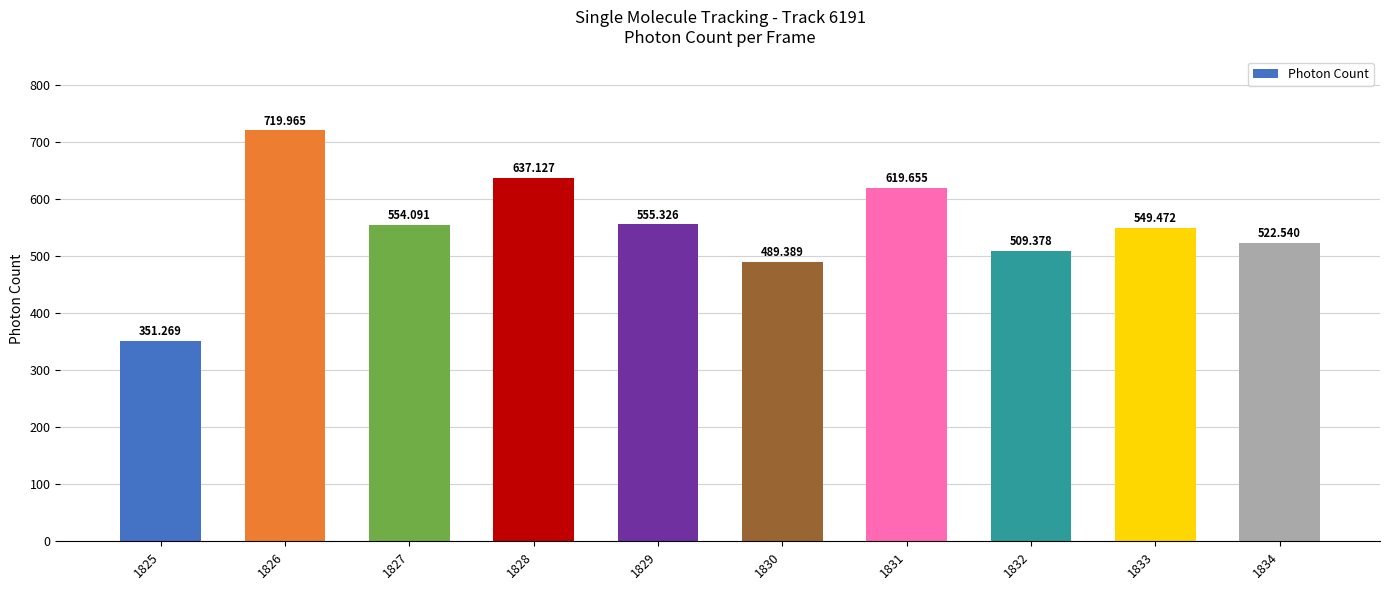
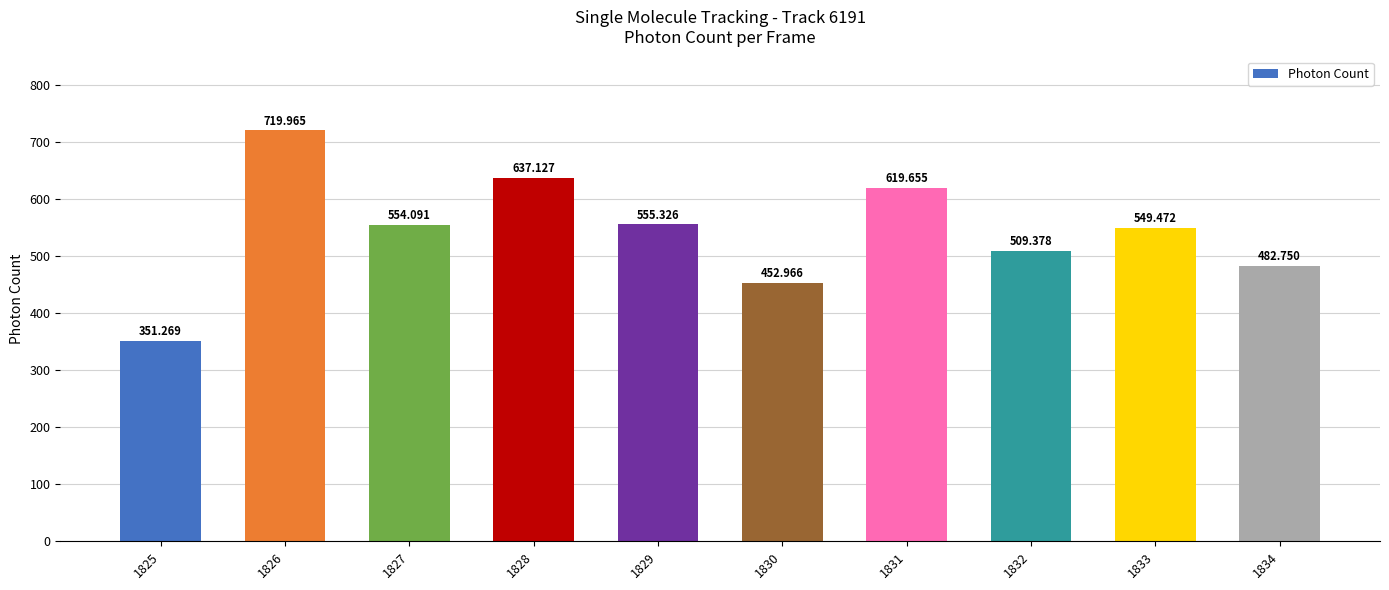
  {
    "1825": 351.269,
    "1826": 719.965,
    "1827": 554.091,
    "1828": 637.127,
    "1829": 555.326,
-   "1830": 489.389,
+   "1830": 452.966,
    "1831": 619.655,
    "1832": 509.378,
    "1833": 549.472,
-   "1834": 522.540
+   "1834": 482.750
  }
